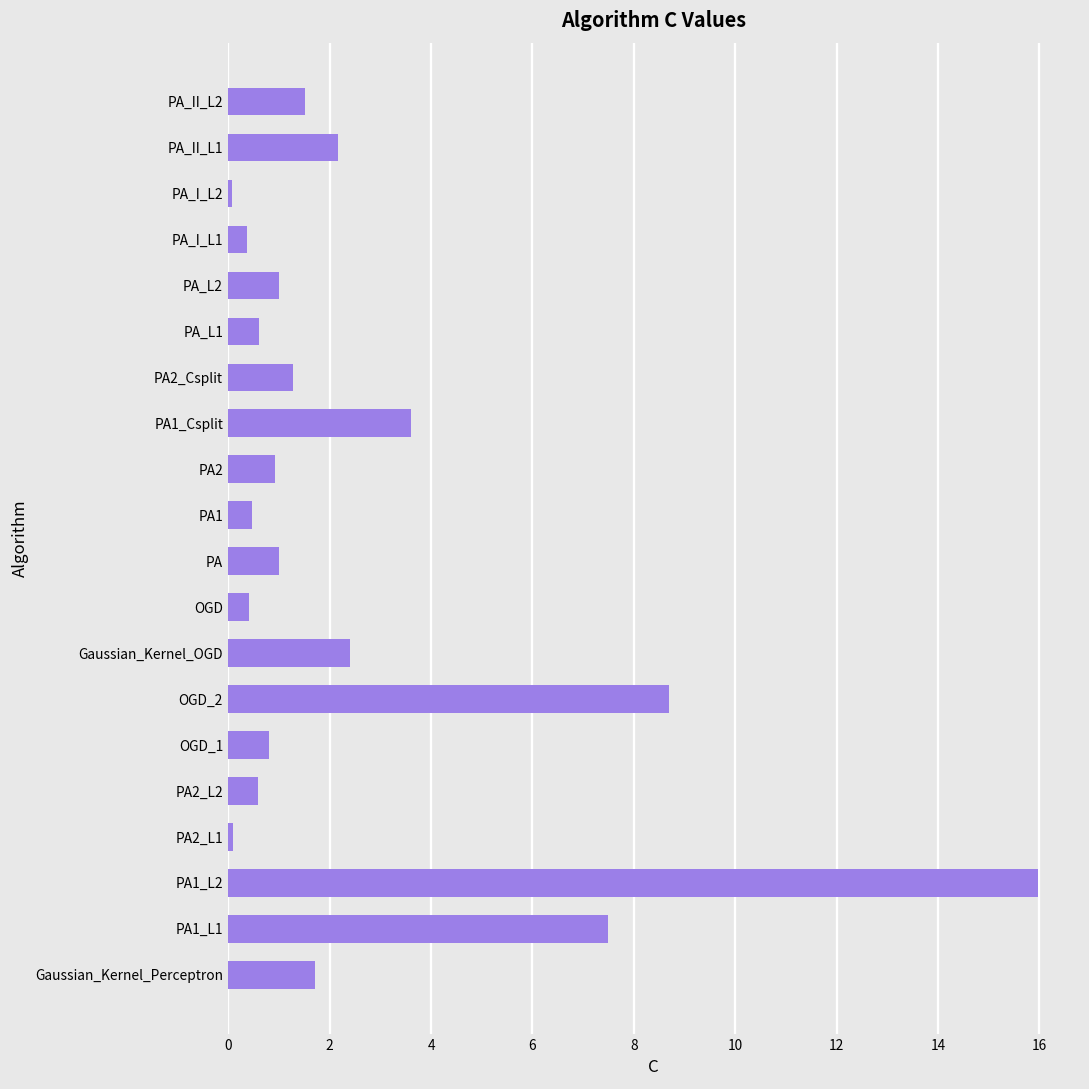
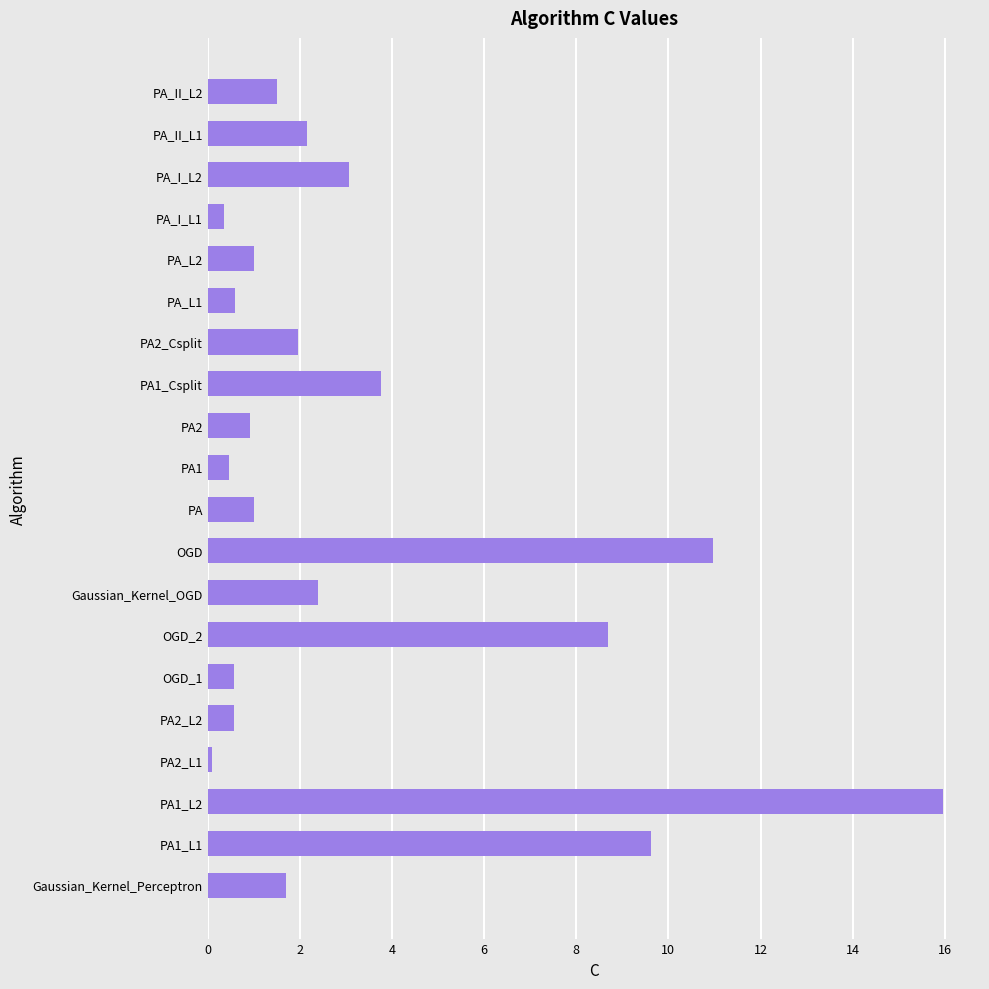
  {
    "PA_II_L2": 1.5,
    "PA_II_L1": 2.2,
-   "PA_I_L2": 0.1,
+   "PA_I_L2": 3.1,
    "PA_I_L1": 0.4,
    "PA_L2": 1.0,
    "PA_L1": 0.6,
-   "PA2_Csplit": 1.3,
-   "PA1_Csplit": 3.6,
+   "PA2_Csplit": 2.0,
+   "PA1_Csplit": 3.8,
    "PA2": 0.9,
    "PA1": 0.5,
    "PA": 1.0,
-   "OGD": 0.4,
+   "OGD": 11.0,
    "Gaussian_Kernel_OGD": 2.4,
    "OGD_2": 8.7,
-   "OGD_1": 0.8,
+   "OGD_1": 0.6,
    "PA2_L2": 0.6,
    "PA2_L1": 0.1,
    "PA1_L2": 16.0,
-   "PA1_L1": 7.5,
+   "PA1_L1": 9.6,
    "Gaussian_Kernel_Perceptron": 1.7
  }
